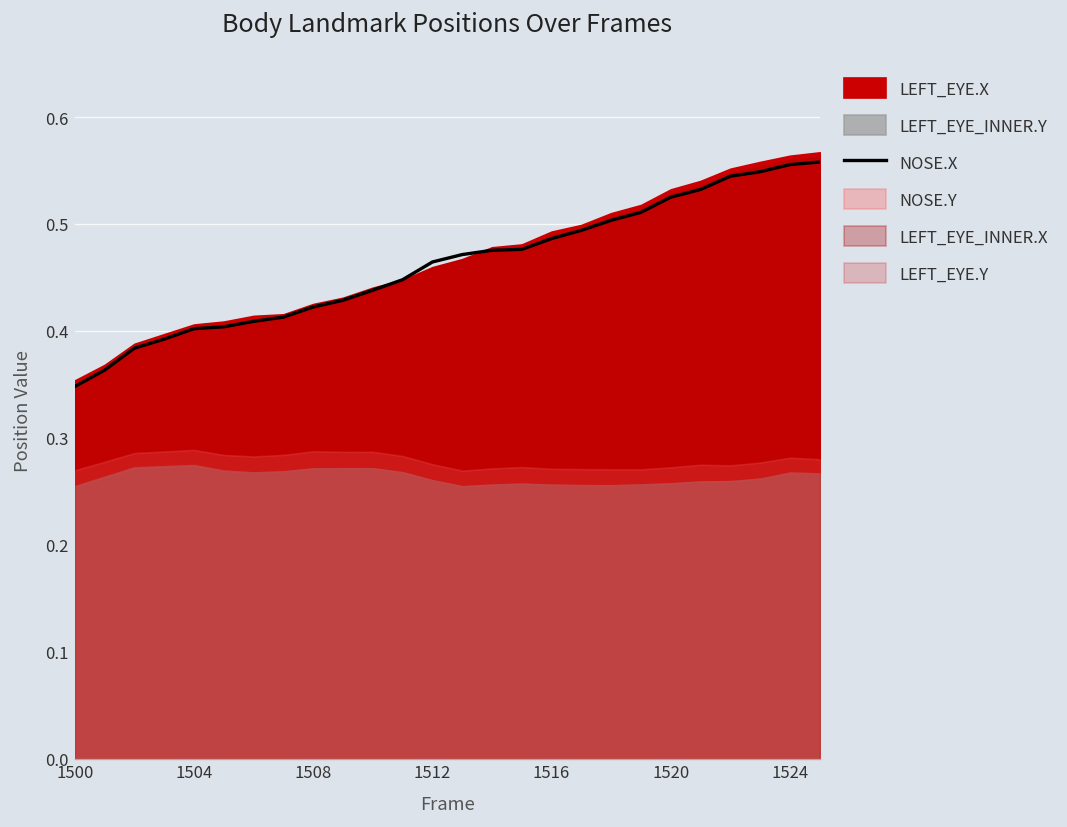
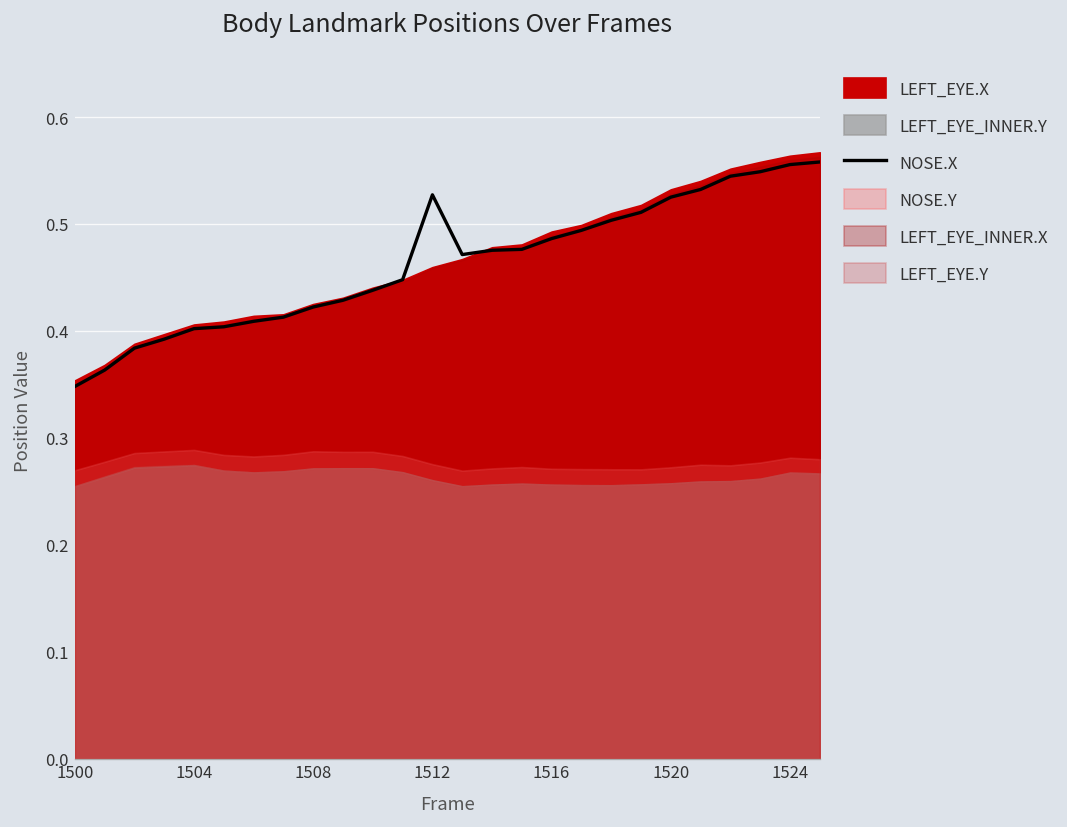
  {
    "NOSE.X": {
-     "1512": 0.46,
+     "1512": 0.53,
      "1520": 0.53,
      "1524": 0.56
    }
  }
